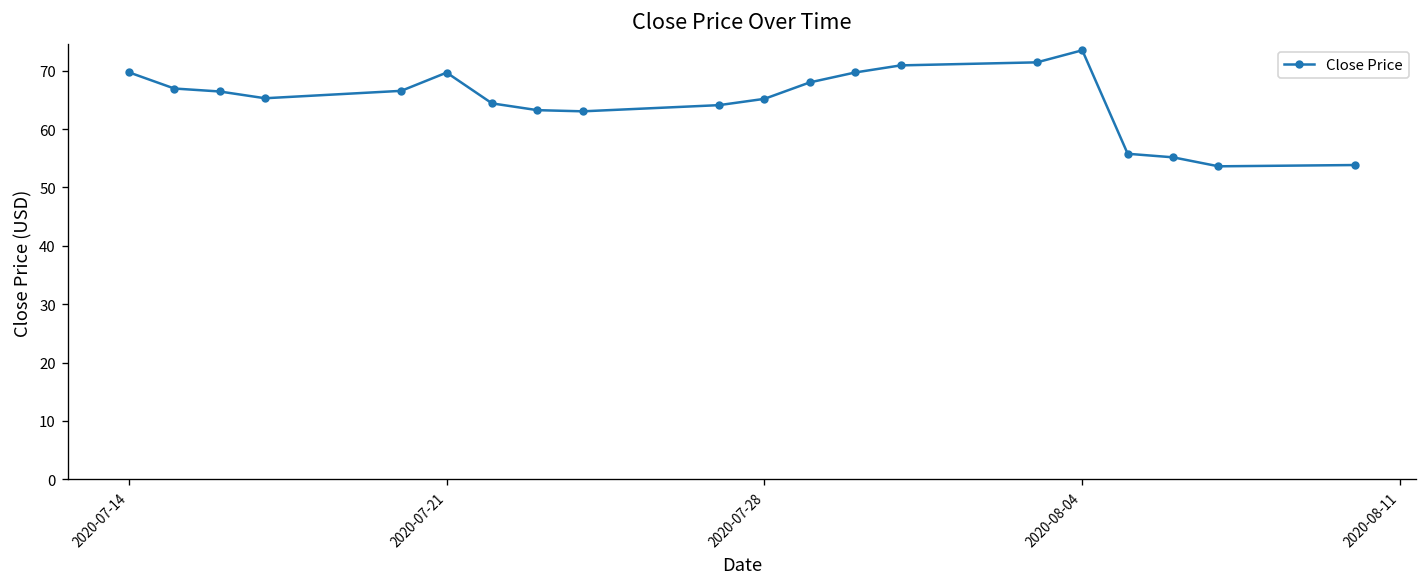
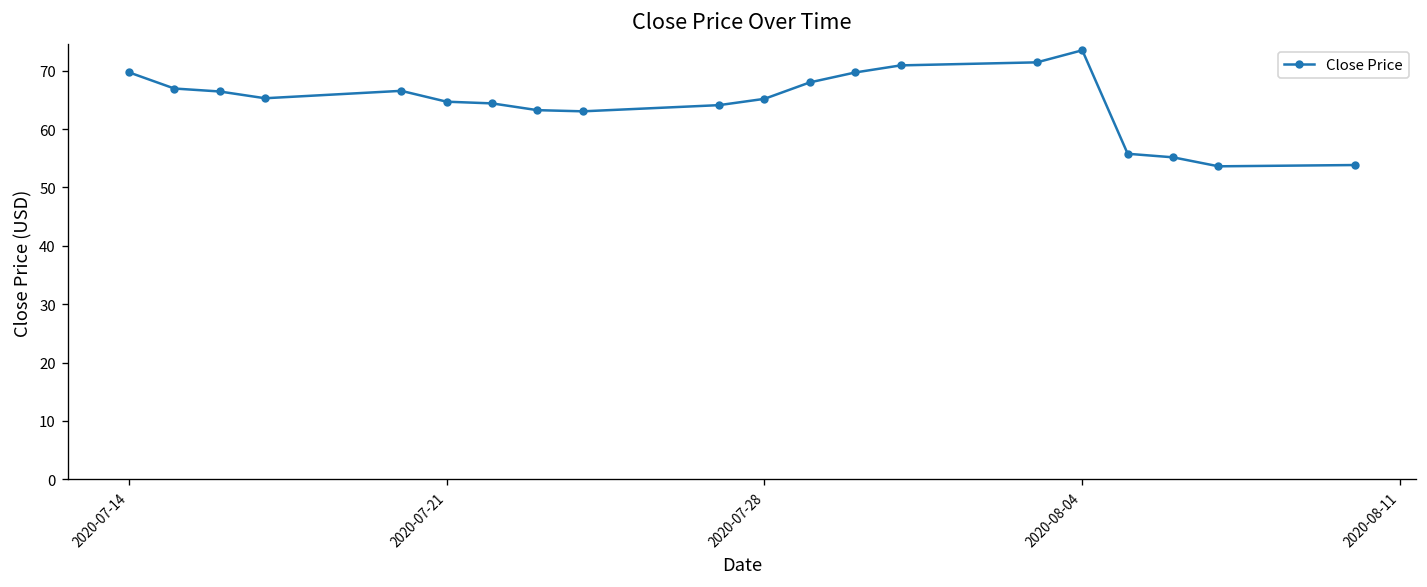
  {
    "2020-07-14": 70,
-   "2020-07-21": 70,
+   "2020-07-21": 65,
    "2020-07-28": 65,
    "2020-08-04": 74
  }
